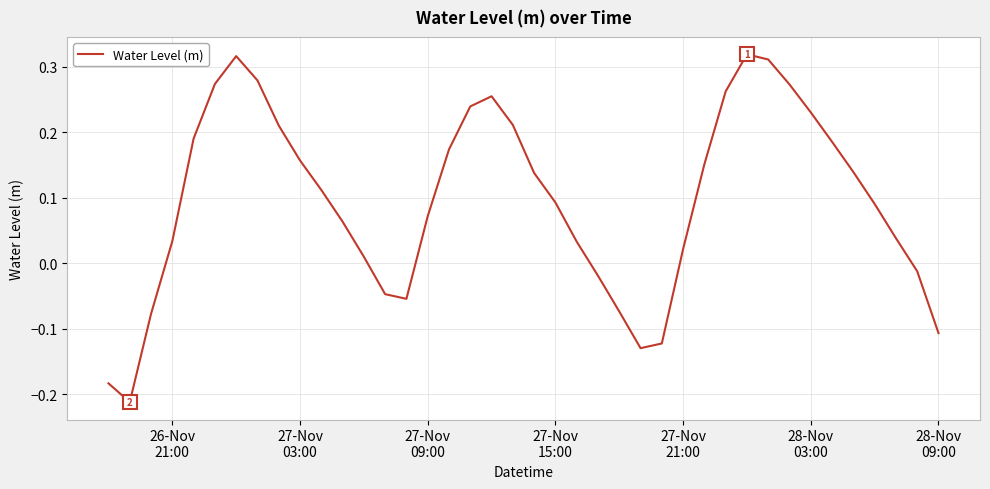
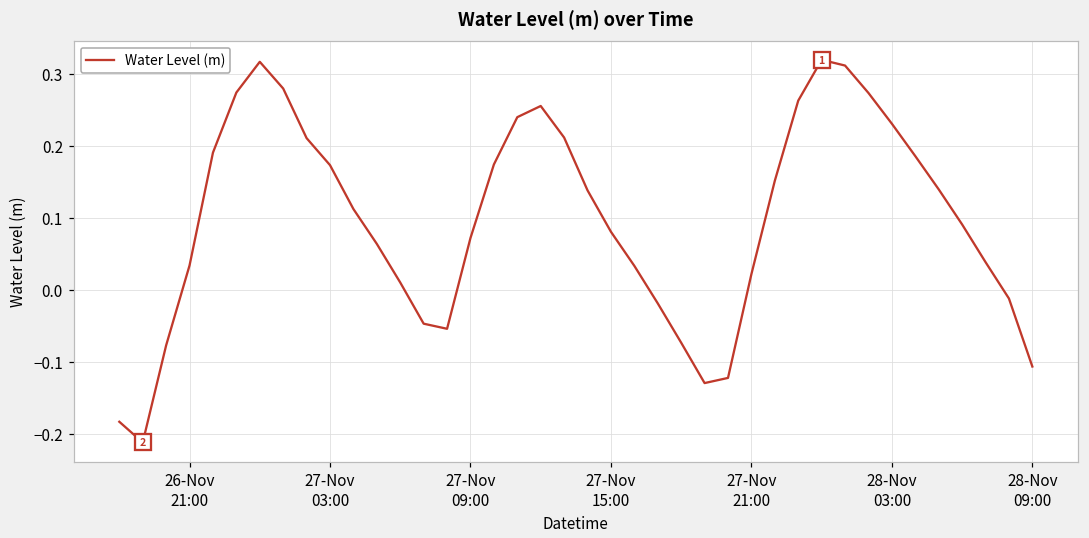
  {
    "Water Level (m)": {
      "26-Nov 21:00": 0.03,
-     "27-Nov 03:00": 0.16,
+     "27-Nov 03:00": 0.17,
      "27-Nov 09:00": 0.07,
-     "27-Nov 15:00": 0.09,
+     "27-Nov 15:00": 0.08,
      "27-Nov 21:00": 0.02,
      "28-Nov 03:00": 0.23,
      "28-Nov 09:00": -0.11
    }
  }
